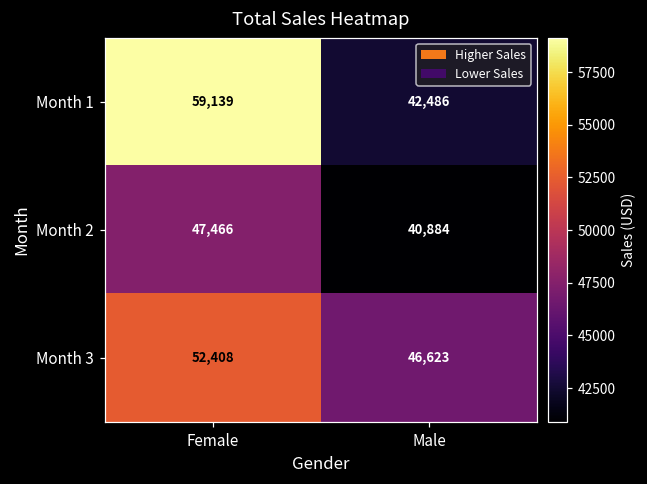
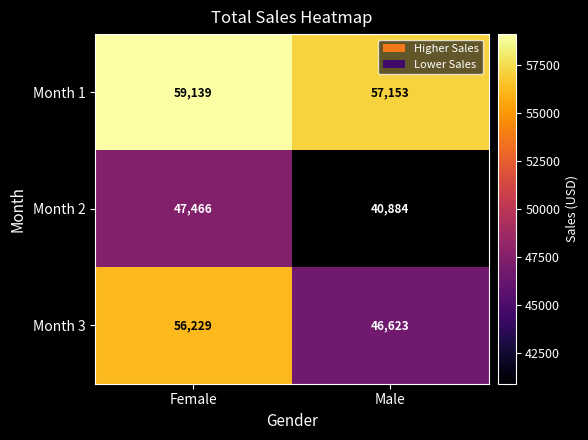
  {
    "Month 1": {
      "Female": "59,139",
-     "Male": "42,486"
+     "Male": "57,153"
    },
    "Month 2": {
      "Female": "47,466",
      "Male": "40,884"
    },
    "Month 3": {
-     "Female": "52,408",
+     "Female": "56,229",
      "Male": "46,623"
    }
  }
